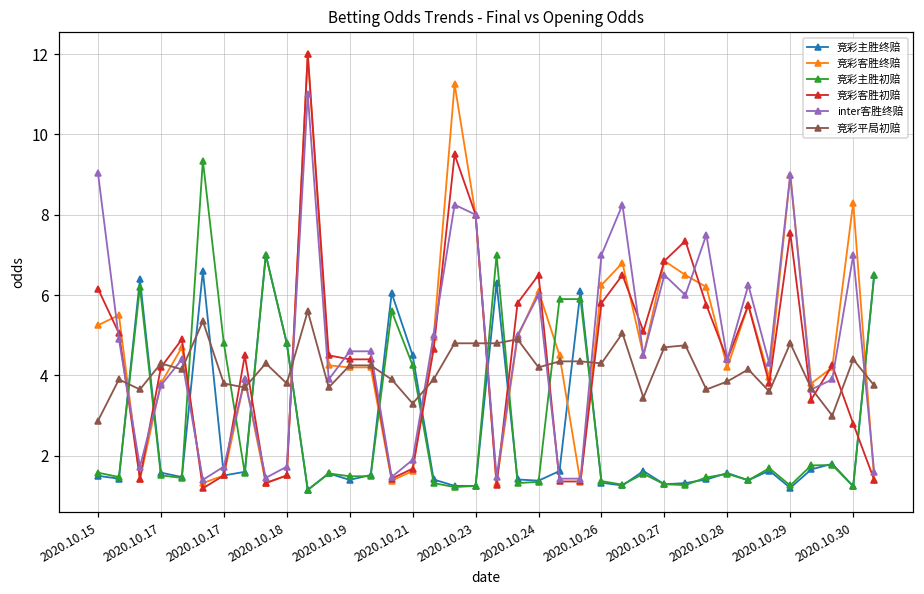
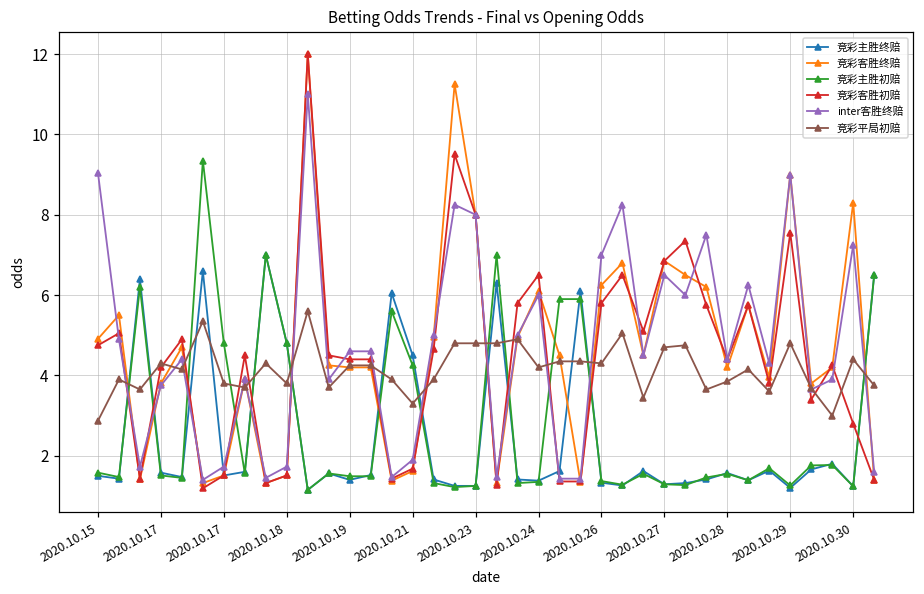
  {
    "竞彩主胜终赔": {
      "2020.10.15": 1.5
    },
    "竞彩客胜终赔": {
-     "2020.10.15": 5.3,
+     "2020.10.15": 4.9,
      "2020.10.30": 8.3
    },
    "竞彩主胜初赔": {
      "2020.10.15": 1.6
    },
    "竞彩客胜初赔": {
-     "2020.10.15": 6.2,
+     "2020.10.15": 4.8,
      "2020.10.30": 2.8
    },
    "inter客胜终赔": {
      "2020.10.15": 9.0,
-     "2020.10.30": 7.0
+     "2020.10.30": 7.3
    },
    "竞彩平局初赔": {
      "2020.10.15": 2.9,
      "2020.10.30": 4.4
    }
  }
